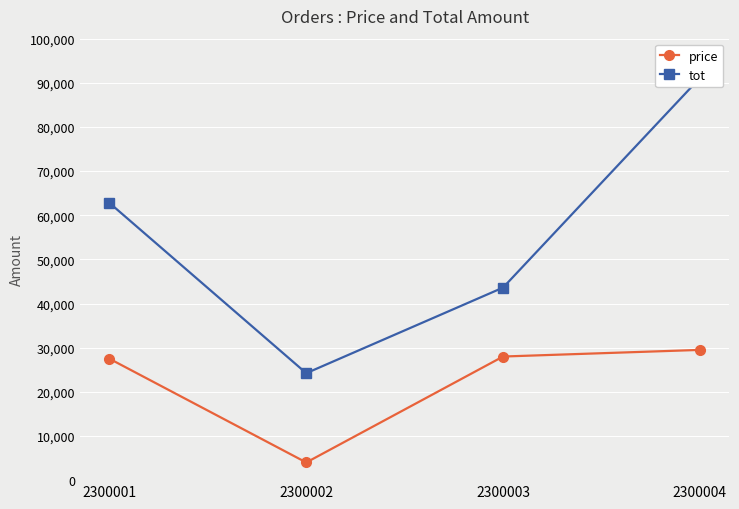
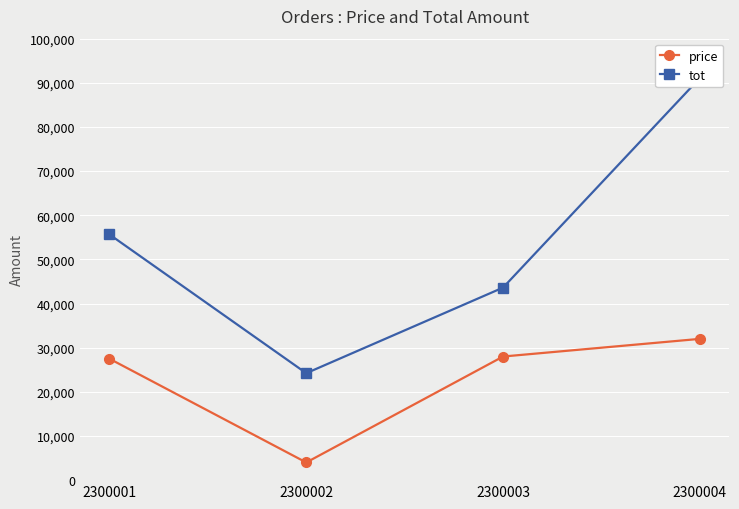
  {
    "price": {
      "2300001": "28,000",
      "2300002": "4,000",
      "2300003": "28,000",
-     "2300004": "30,000"
+     "2300004": "32,000"
    },
    "tot": {
-     "2300001": "63,000",
+     "2300001": "56,000",
      "2300002": "24,000",
      "2300003": "44,000"
    }
  }
